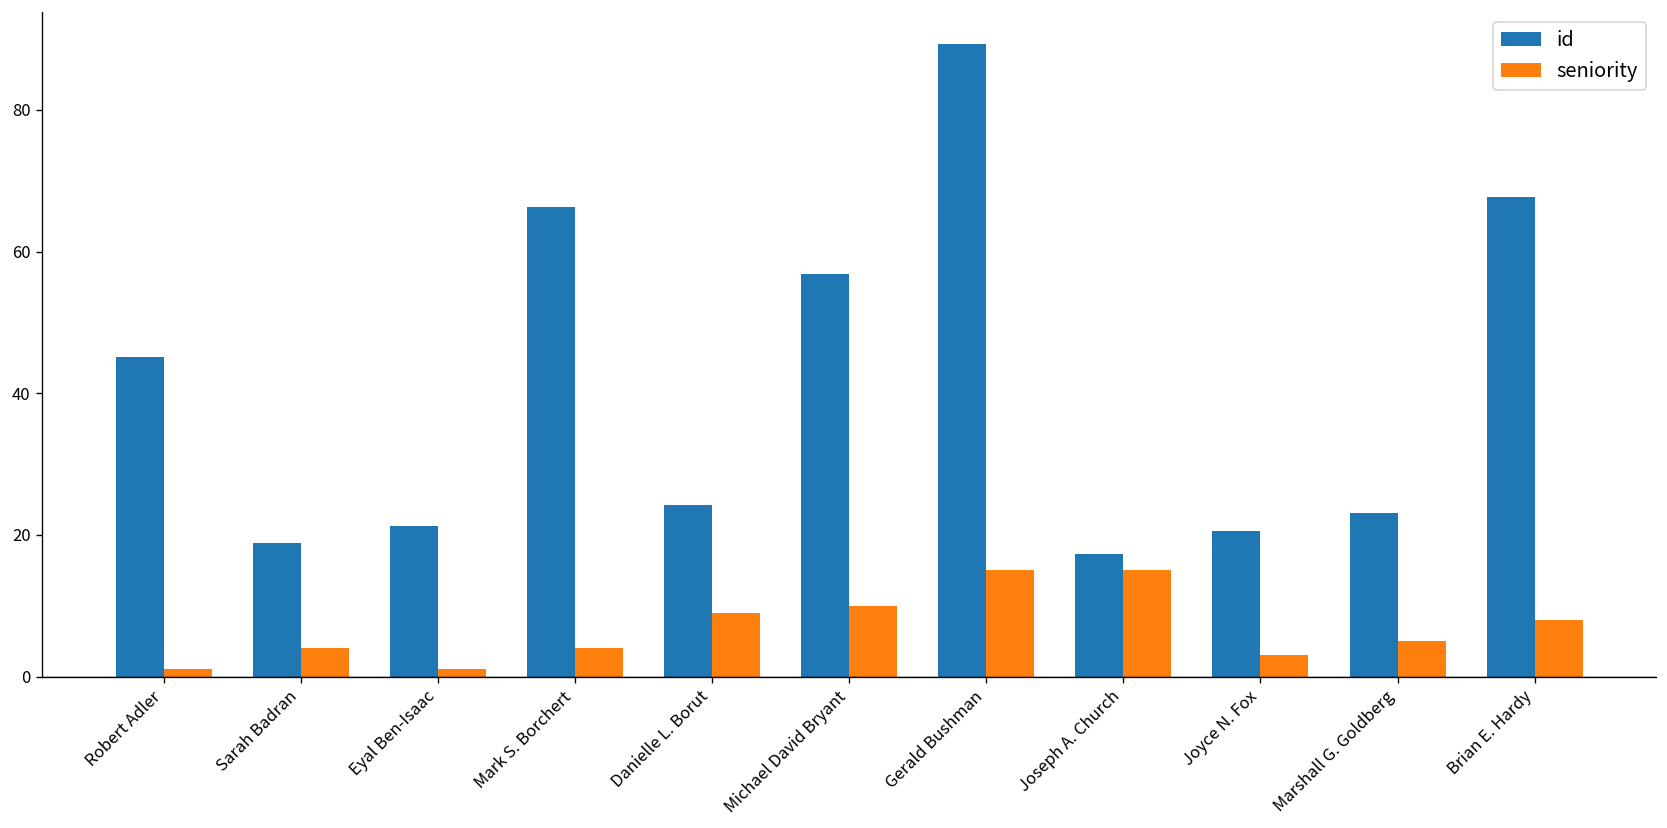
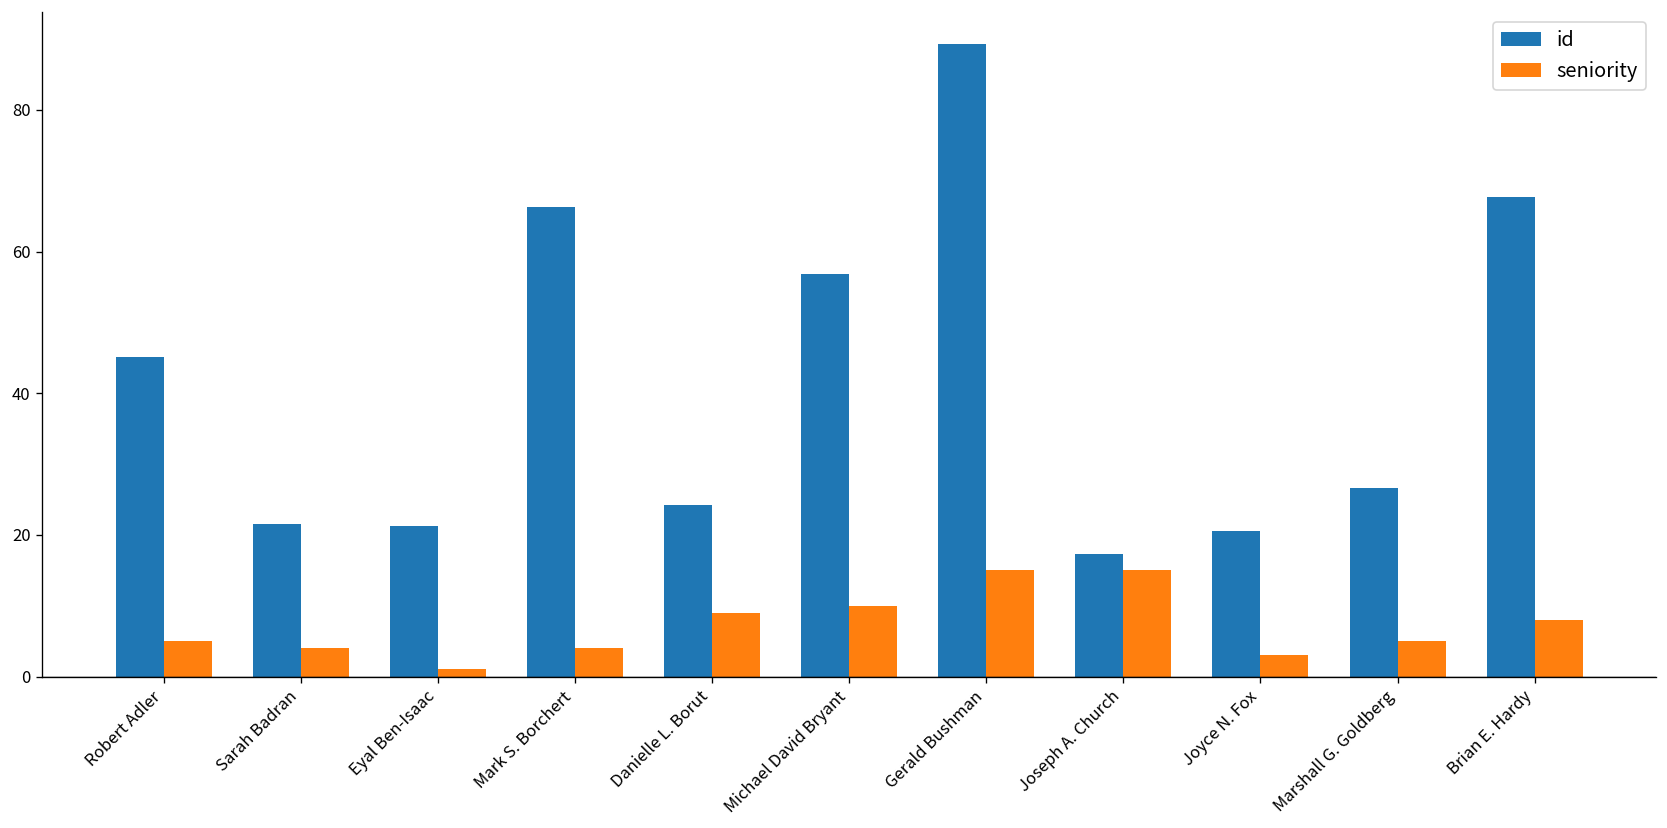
  {
    "id": {
      "Robert Adler": 45,
-     "Sarah Badran": 19,
+     "Sarah Badran": 22,
      "Eyal Ben-Isaac": 21,
      "Mark S. Borchert": 66,
      "Danielle L. Borut": 24,
      "Michael David Bryant": 57,
      "Gerald Bushman": 89,
      "Joseph A. Church": 17,
      "Joyce N. Fox": 21,
-     "Marshall G. Goldberg": 23,
+     "Marshall G. Goldberg": 27,
      "Brian E. Hardy": 68
    },
    "seniority": {
-     "Robert Adler": 1,
+     "Robert Adler": 5,
      "Sarah Badran": 4,
      "Eyal Ben-Isaac": 1,
      "Mark S. Borchert": 4,
      "Danielle L. Borut": 9,
      "Michael David Bryant": 10,
      "Gerald Bushman": 15,
      "Joseph A. Church": 15,
      "Joyce N. Fox": 3,
      "Marshall G. Goldberg": 5,
      "Brian E. Hardy": 8
    }
  }
